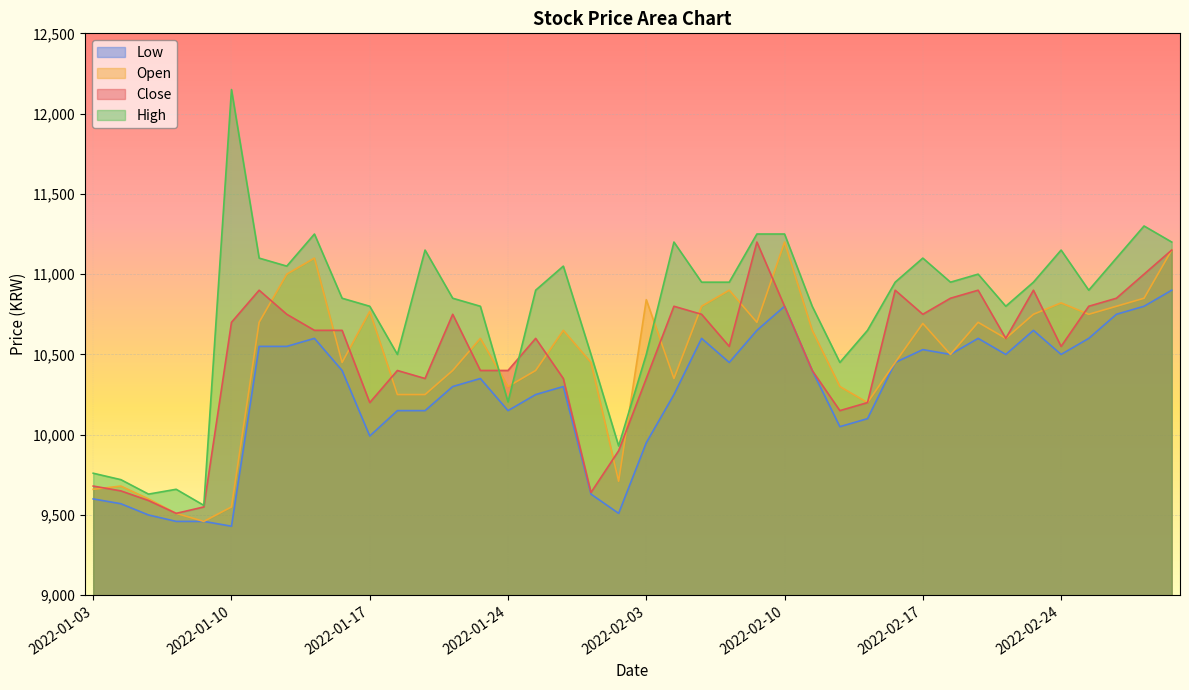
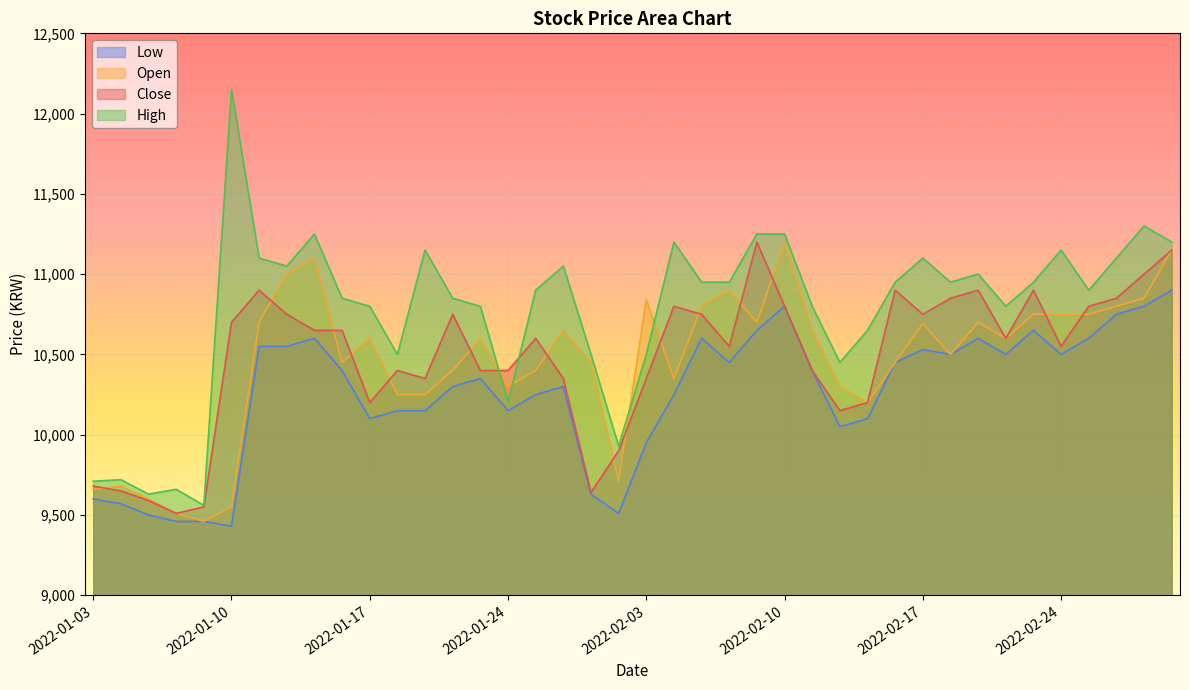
  {
    "Low": {
      "2022-01-03": "9,600",
      "2022-01-10": "9,430",
-     "2022-01-17": "9,990",
+     "2022-01-17": "10,100",
      "2022-01-24": "10,150",
      "2022-02-03": "9,950",
      "2022-02-17": "10,530",
      "2022-02-24": "10,500"
    },
    "Open": {
      "2022-01-03": "9,660",
      "2022-01-10": "9,550",
-     "2022-01-17": "10,770",
+     "2022-01-17": "10,600",
      "2022-01-24": "10,300",
      "2022-02-03": "10,840",
      "2022-02-10": "11,200",
      "2022-02-17": "10,690",
-     "2022-02-24": "10,820"
+     "2022-02-24": "10,750"
    },
    "Close": {
      "2022-01-03": "9,680",
      "2022-01-10": "10,700",
      "2022-01-17": "10,200",
      "2022-01-24": "10,400",
      "2022-02-03": "10,350",
      "2022-02-17": "10,750",
      "2022-02-24": "10,550"
    },
    "High": {
-     "2022-01-03": "9,760",
+     "2022-01-03": "9,710",
      "2022-01-10": "12,150",
      "2022-01-17": "10,800",
      "2022-01-24": "10,200",
      "2022-02-03": "10,500",
      "2022-02-10": "11,250",
      "2022-02-17": "11,100",
      "2022-02-24": "11,150"
    }
  }
